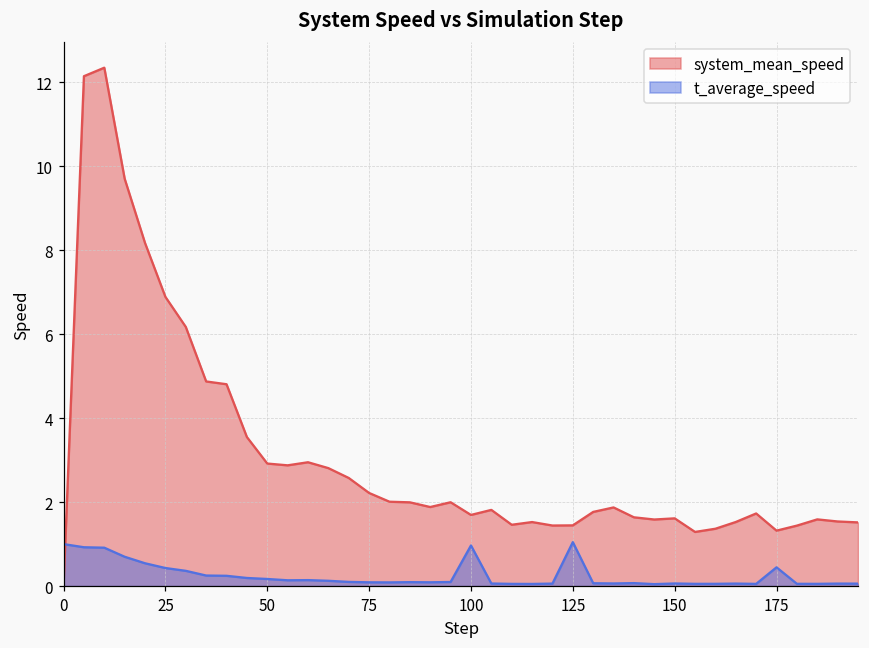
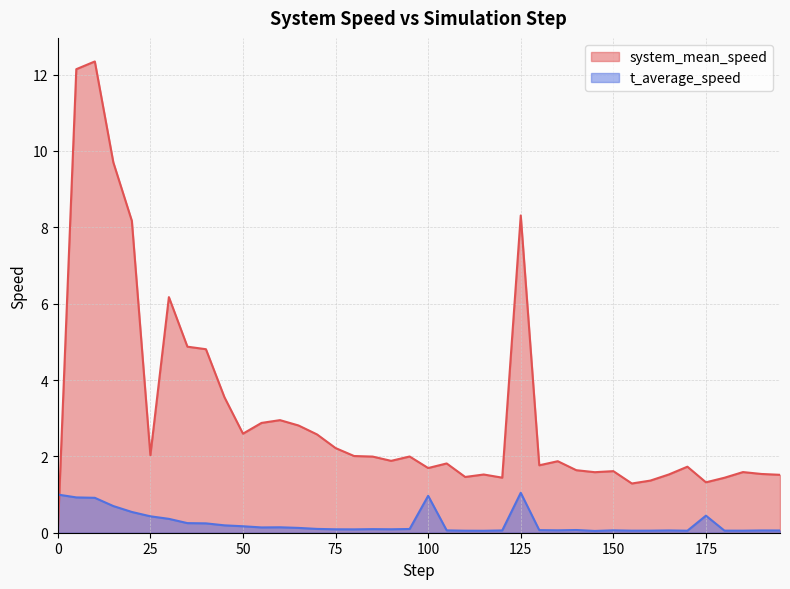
  {
    "system_mean_speed": {
      "0": 0.0,
-     "25": 6.9,
-     "50": 2.9,
+     "25": 2.0,
+     "50": 2.6,
      "75": 2.2,
      "100": 1.7,
-     "125": 1.4,
+     "125": 8.3,
      "150": 1.6,
      "175": 1.3
    },
    "t_average_speed": {
      "0": 1.0,
      "25": 0.4,
      "50": 0.2,
      "75": 0.1,
      "100": 1.0,
      "125": 1.0,
      "150": 0.1,
      "175": 0.4
    }
  }
